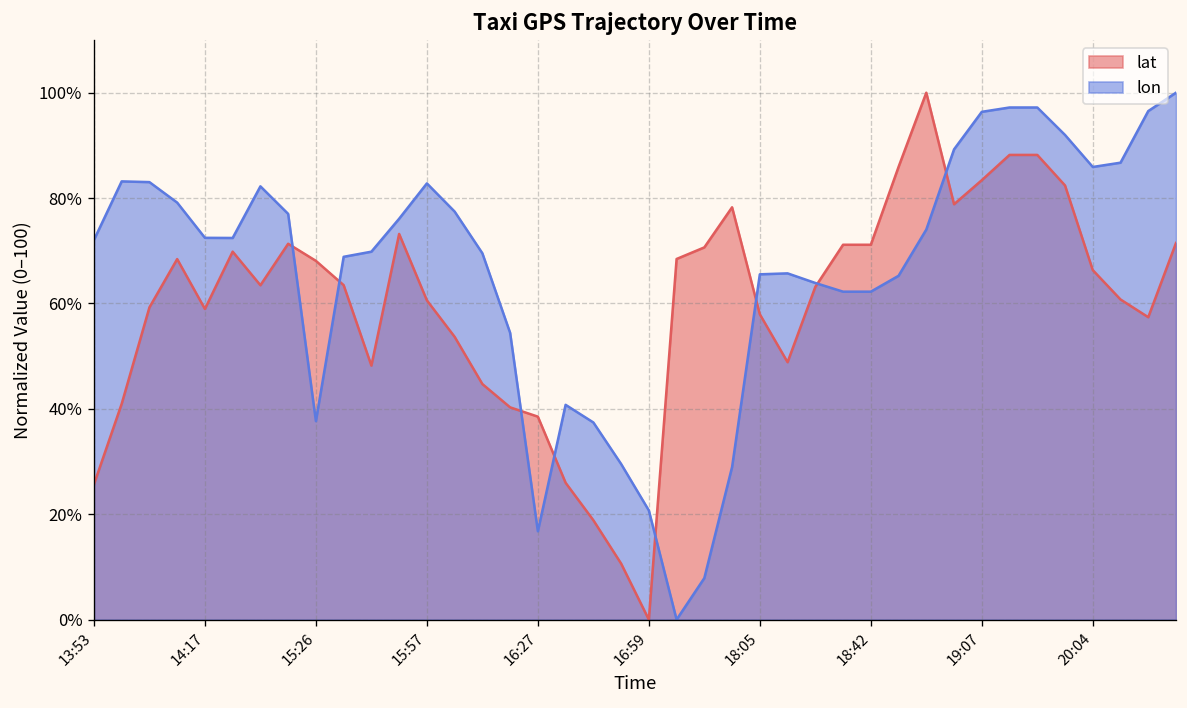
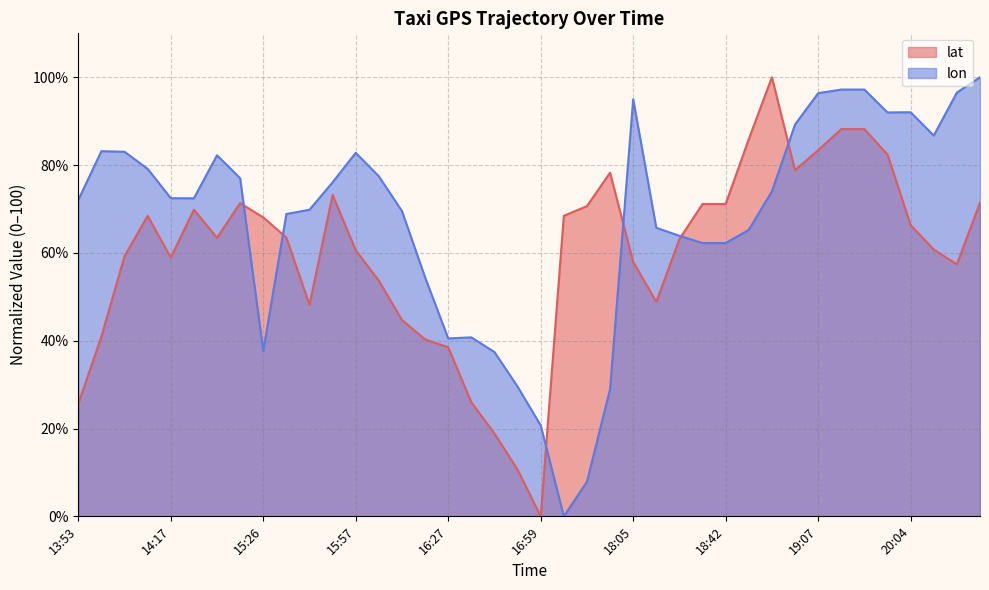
  {
    "lat": {
      "13:53": "26%",
      "14:17": "59%",
      "15:26": "68%",
      "15:57": "61%",
      "16:27": "39%",
      "16:59": "0%",
      "18:05": "58%",
      "19:07": "83%",
      "20:04": "66%"
    },
    "lon": {
      "13:53": "72%",
      "14:17": "72%",
      "15:26": "38%",
      "15:57": "83%",
-     "16:27": "17%",
+     "16:27": "41%",
      "16:59": "21%",
-     "18:05": "66%",
+     "18:05": "95%",
      "19:07": "96%",
-     "20:04": "86%"
+     "20:04": "92%"
    }
  }
